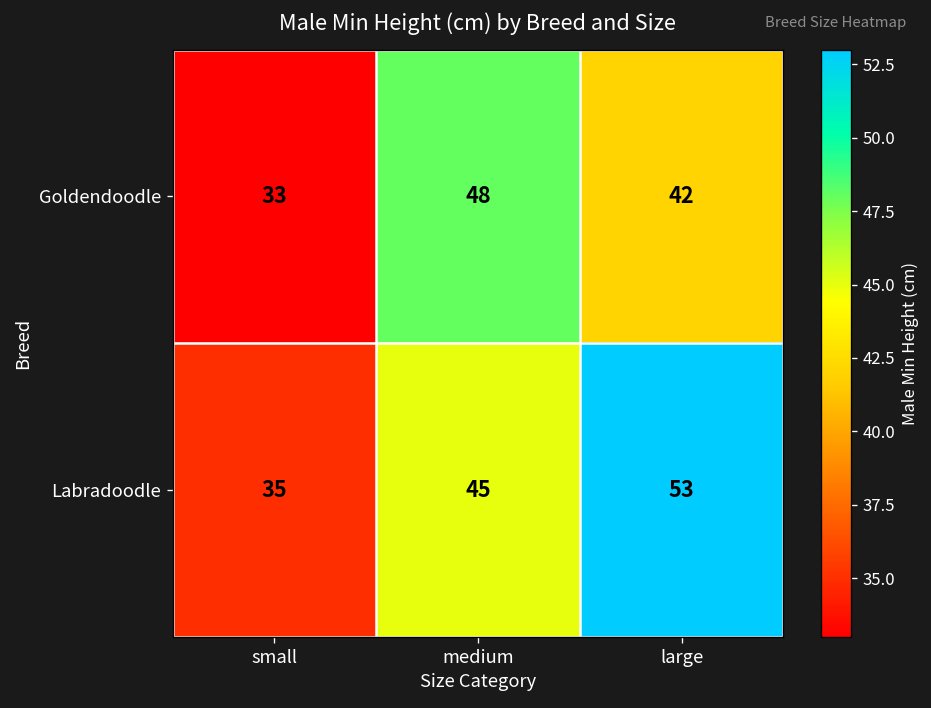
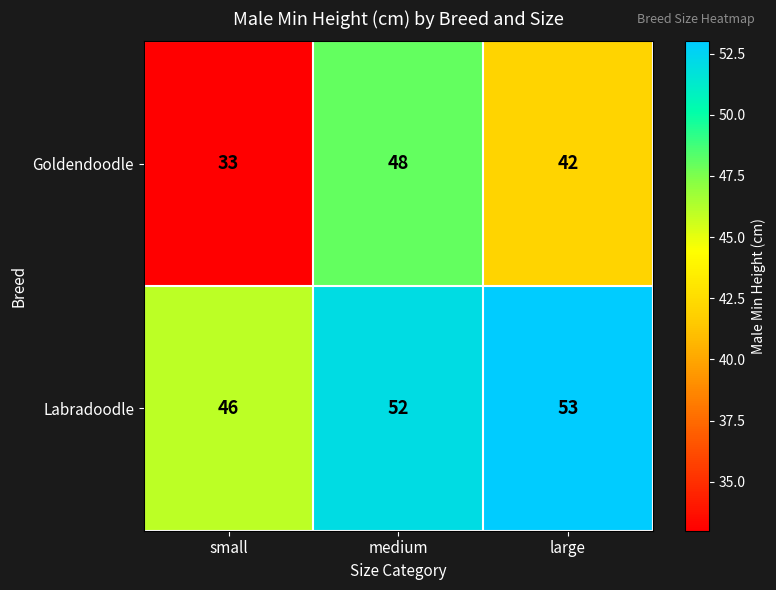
  {
    "Goldendoodle": {
      "small": 33,
      "medium": 48,
      "large": 42
    },
    "Labradoodle": {
-     "small": 35,
-     "medium": 45,
+     "small": 46,
+     "medium": 52,
      "large": 53
    }
  }
